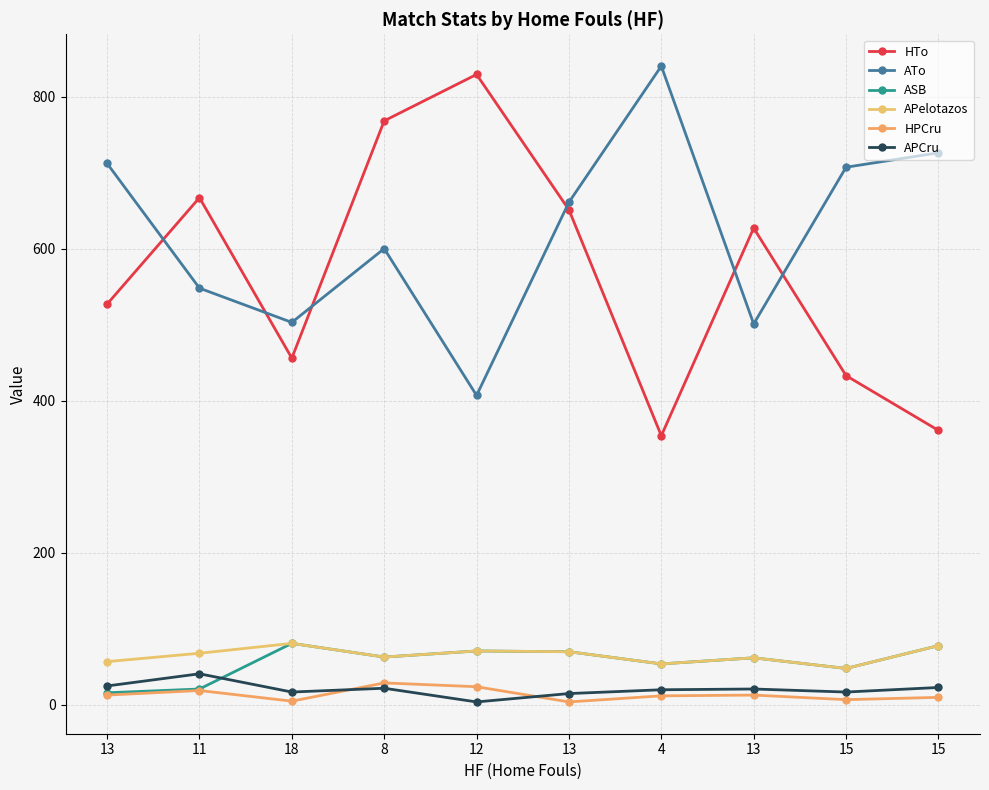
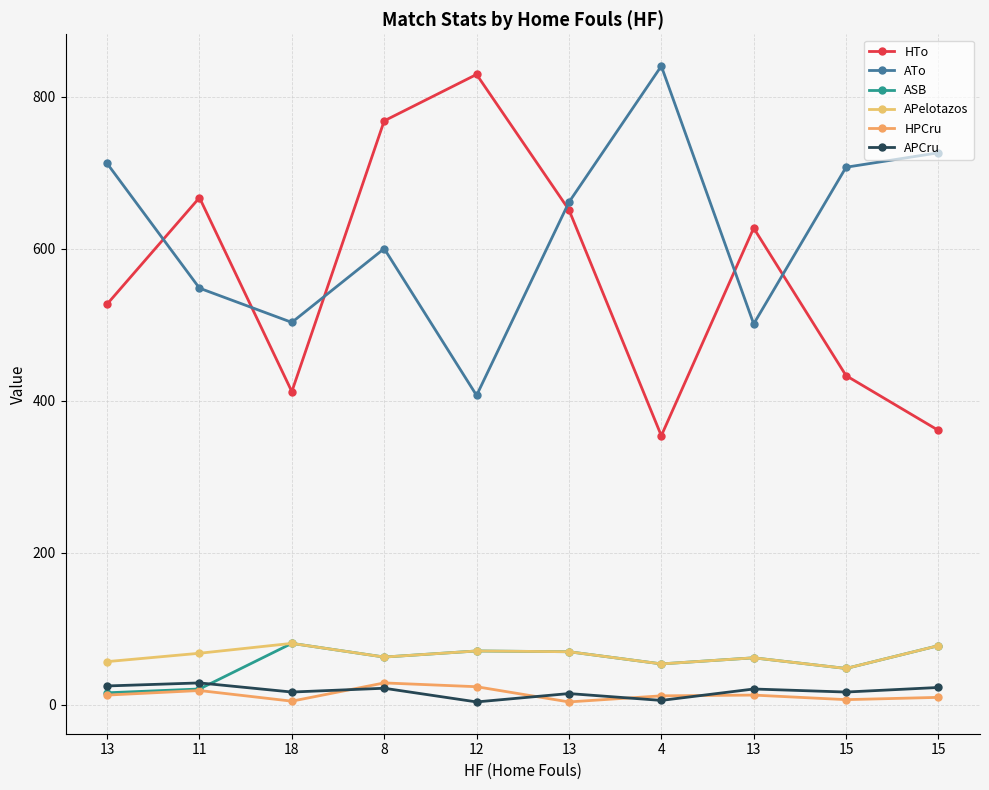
  {
    "HTo": {
      "11": 670,
-     "18": 460,
+     "18": 410,
      "8": 770,
      "12": 830,
      "4": 350
    },
    "APCru": {
-     "11": 40,
+     "11": 30,
      "18": 20,
      "8": 20,
      "12": 0,
-     "4": 20
+     "4": 10
    }
  }
